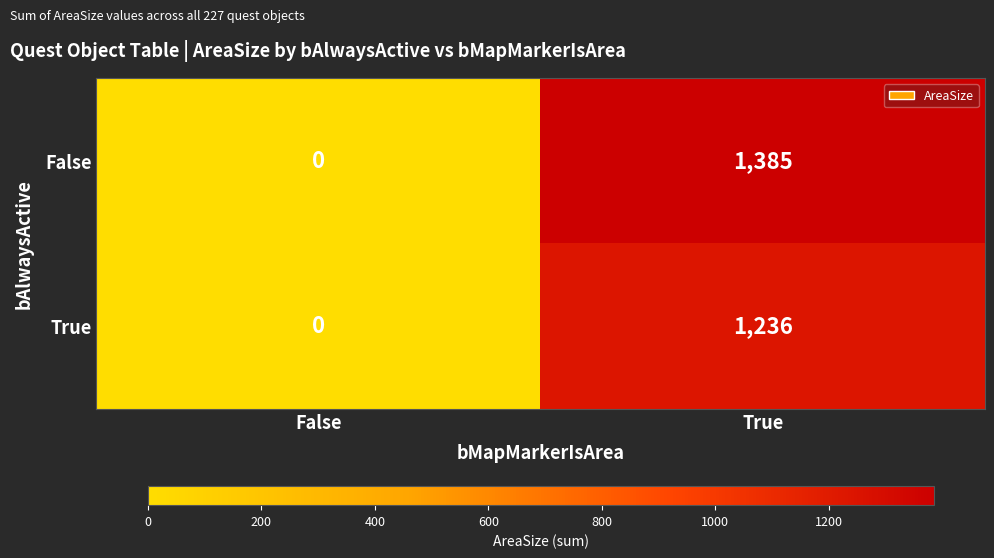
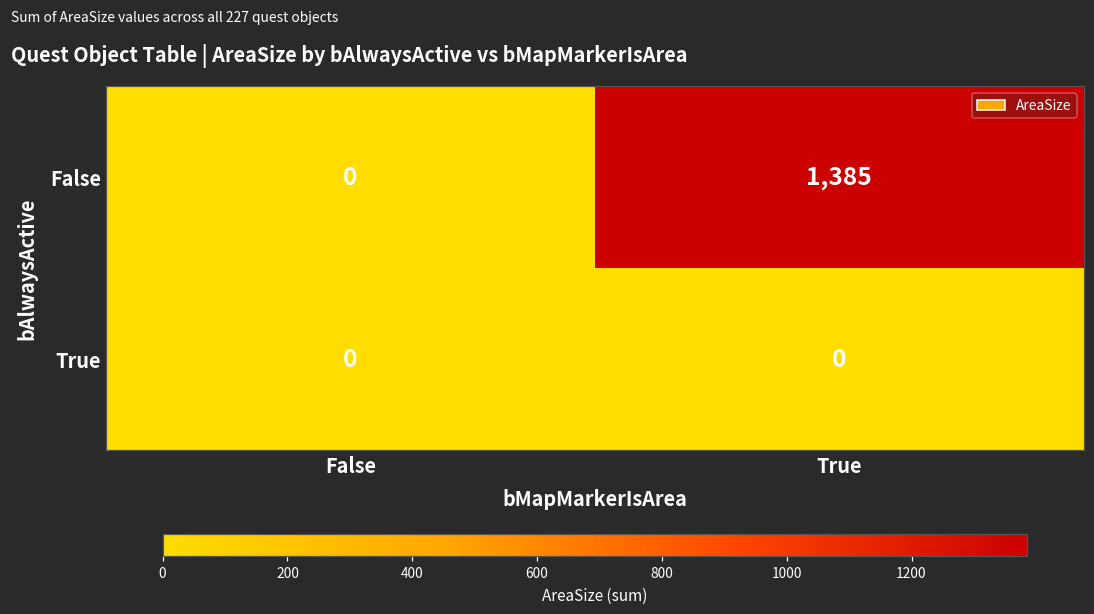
  {
    "False": {
      "False": "0",
      "True": "1,385"
    },
    "True": {
      "False": "0",
-     "True": "1,236"
+     "True": "0"
    }
  }
